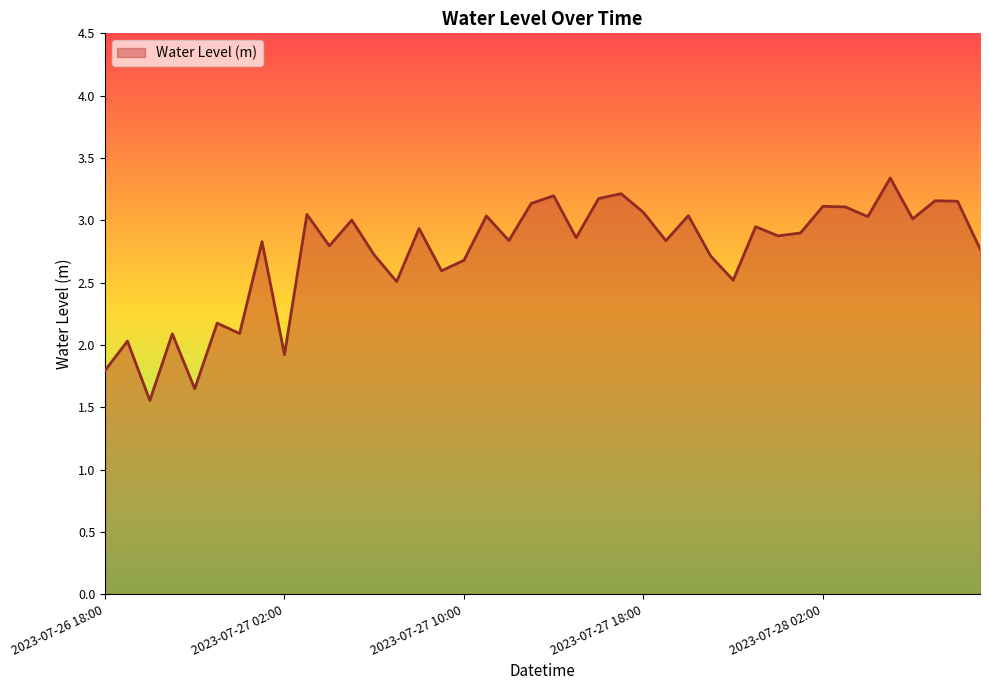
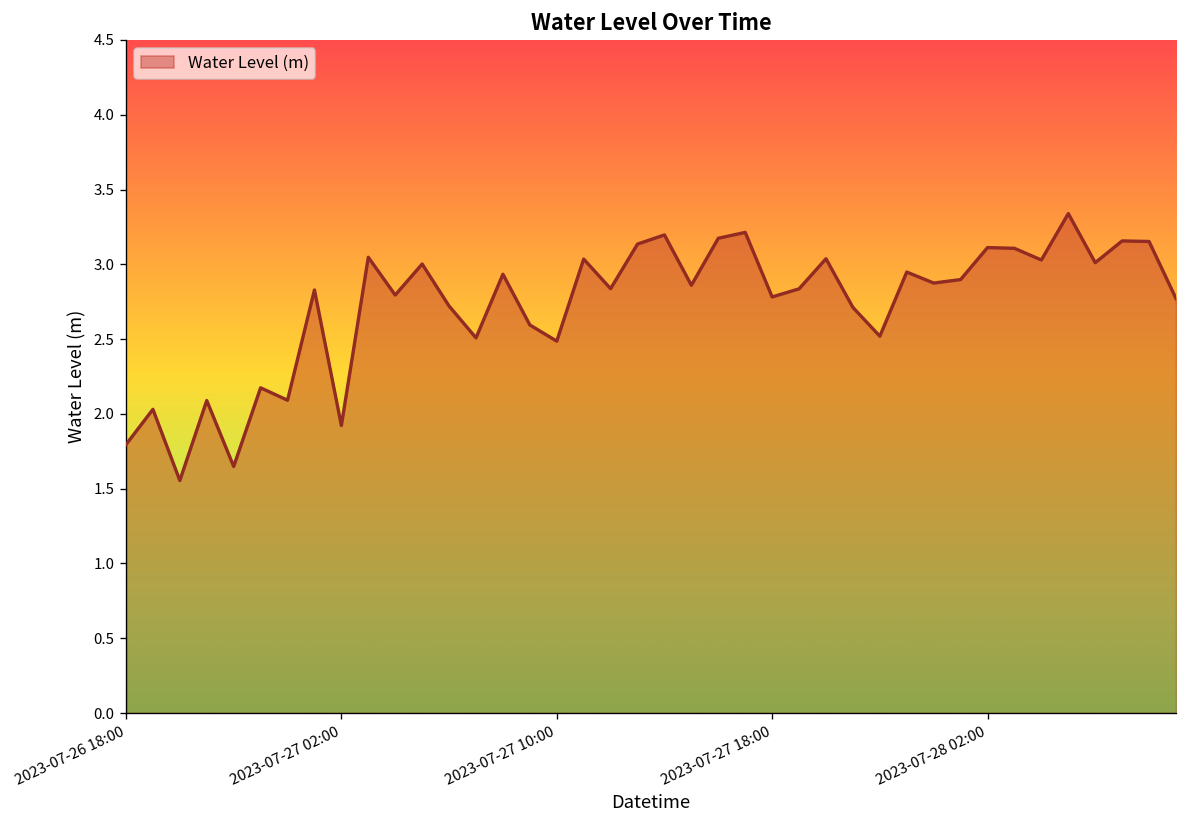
  {
    "2023-07-26 18:00": 1.79,
    "2023-07-27 02:00": 1.92,
-   "2023-07-27 10:00": 2.68,
-   "2023-07-27 18:00": 3.06,
+   "2023-07-27 10:00": 2.49,
+   "2023-07-27 18:00": 2.78,
    "2023-07-28 02:00": 3.11
  }
